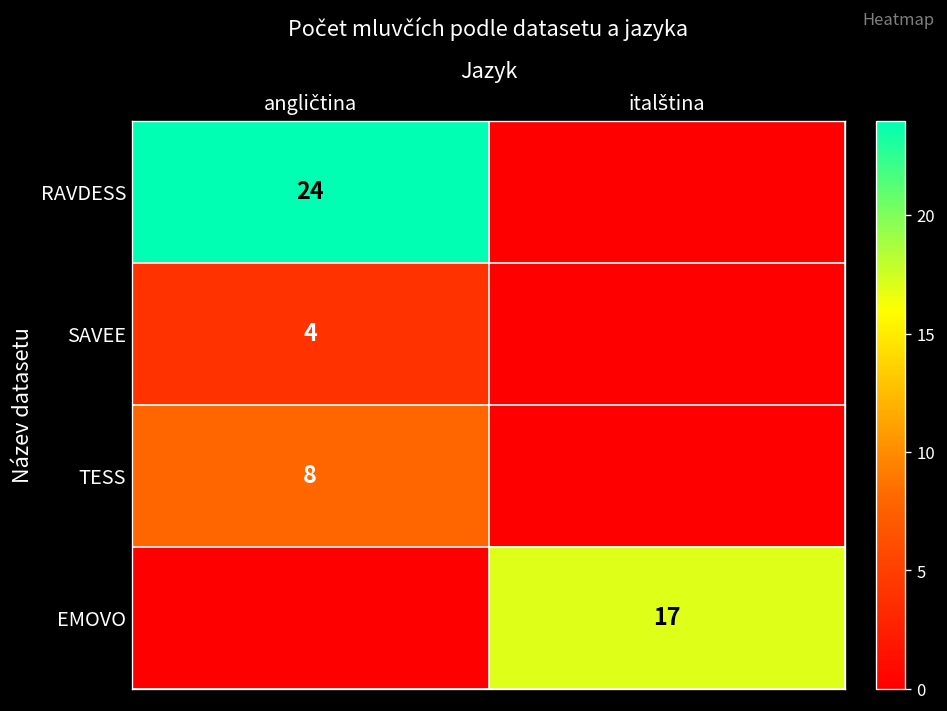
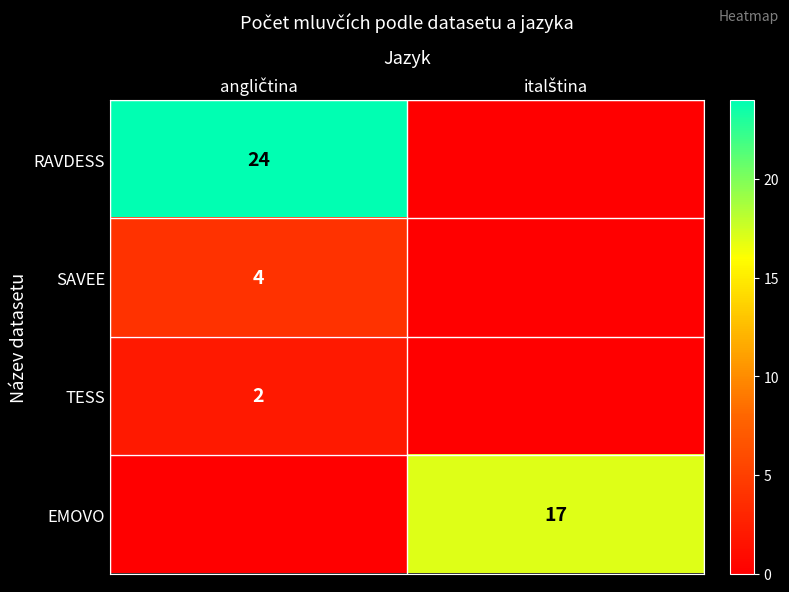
  {
    "RAVDESS": {
      "angličtina": 24
    },
    "SAVEE": {
      "angličtina": 4
    },
    "TESS": {
-     "angličtina": 8
+     "angličtina": 2
    },
    "EMOVO": {
      "italština": 17
    }
  }
